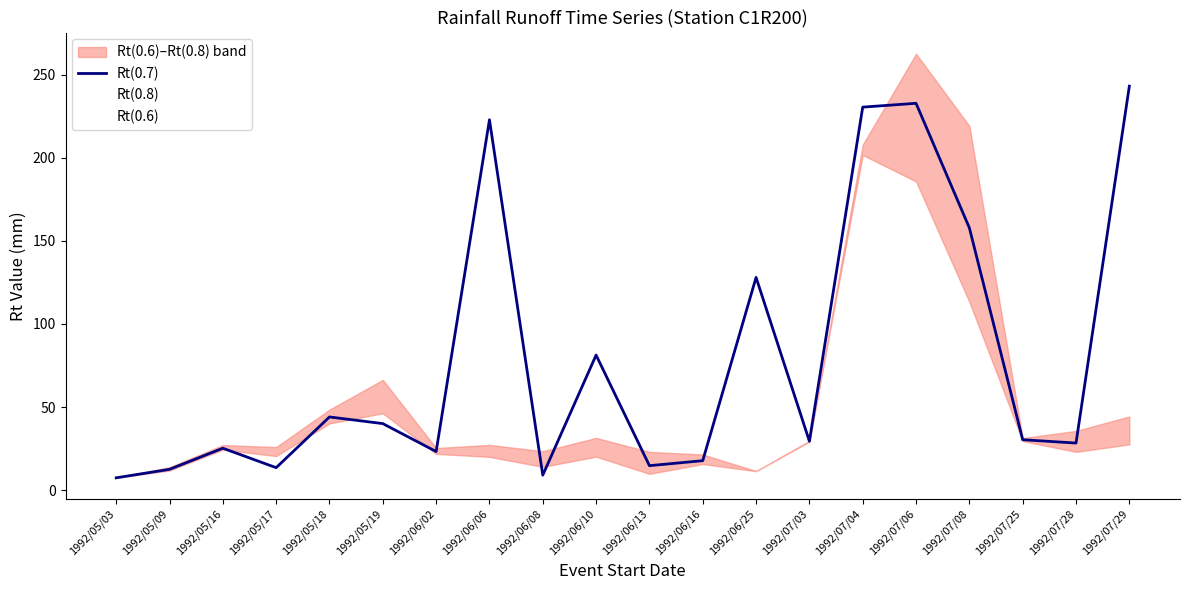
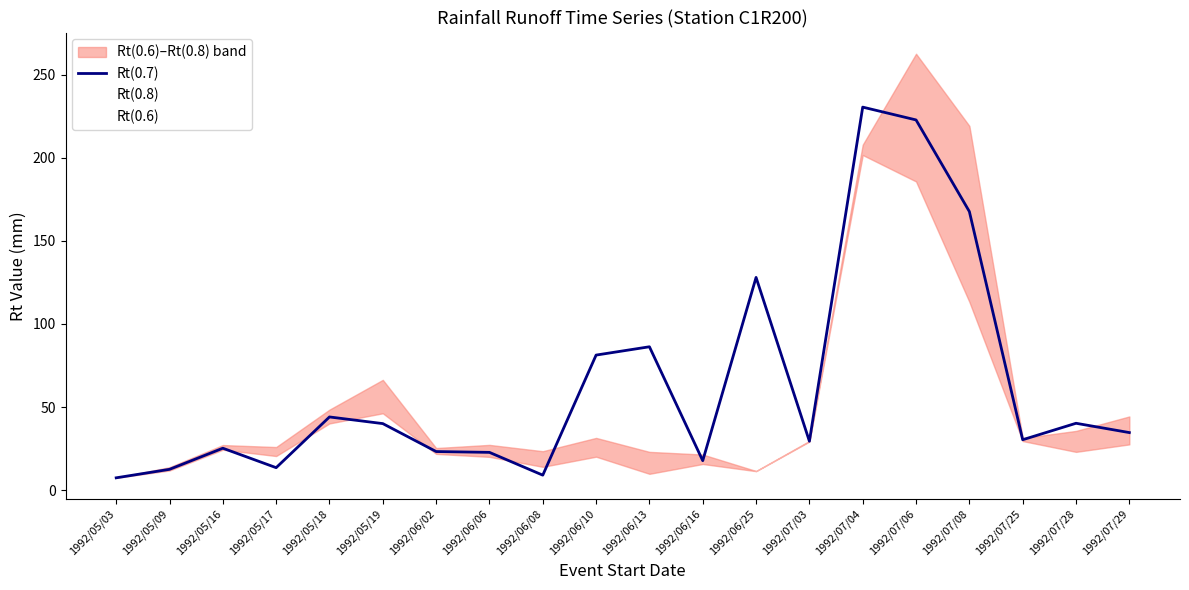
  {
    "Rt(0.7)": {
      "1992/05/17": 14,
      "1992/05/18": 44,
      "1992/05/19": 40,
-     "1992/06/06": 223,
+     "1992/06/06": 23,
      "1992/06/08": 9,
      "1992/06/10": 81,
-     "1992/06/13": 15,
+     "1992/06/13": 86,
      "1992/06/16": 18,
      "1992/06/25": 128,
      "1992/07/04": 230,
-     "1992/07/06": 233,
-     "1992/07/08": 158,
-     "1992/07/28": 28,
-     "1992/07/29": 243
+     "1992/07/06": 223,
+     "1992/07/08": 168,
+     "1992/07/28": 40,
+     "1992/07/29": 35
    }
  }
